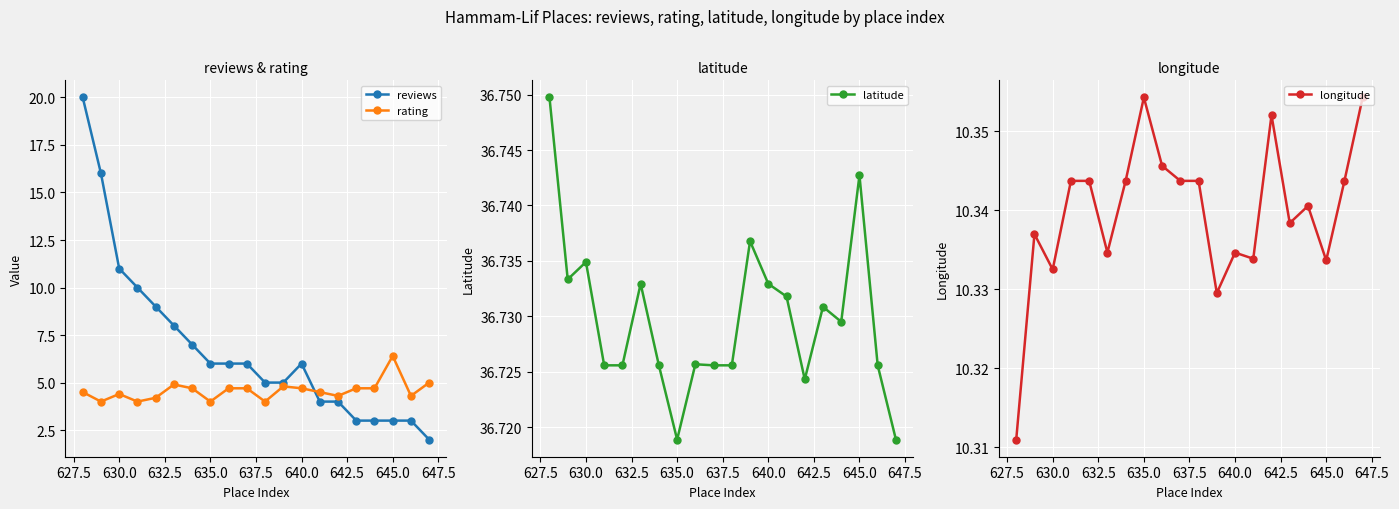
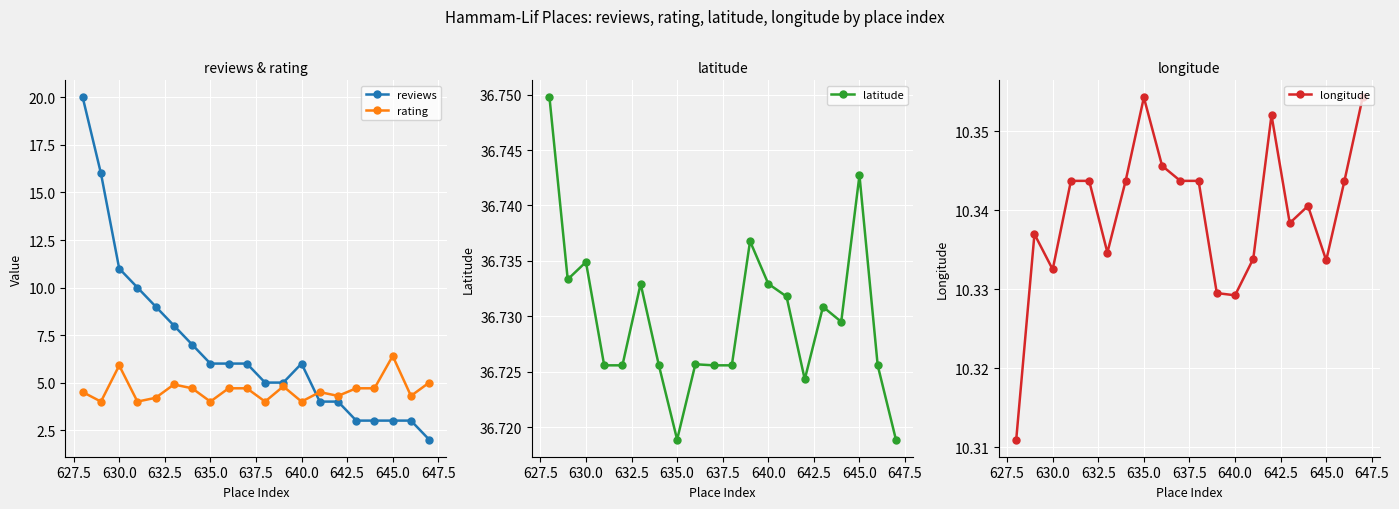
  {
    "reviews & rating": {
      "reviews": {
        "630.0": 11.0,
        "635.0": 6.0,
        "640.0": 6.0,
        "645.0": 3.0
      },
      "rating": {
-       "630.0": 4.4,
+       "630.0": 5.9,
        "635.0": 4.0,
-       "640.0": 4.7,
+       "640.0": 4.0,
        "645.0": 6.4
      }
    },
    "latitude": {
      "630.0": 36.7349,
      "635.0": 36.7189,
      "640.0": 36.7329,
      "645.0": 36.7427
    },
    "longitude": {
      "630.0": 10.333,
      "635.0": 10.354,
-     "640.0": 10.335,
+     "640.0": 10.329,
      "645.0": 10.334
    }
  }
